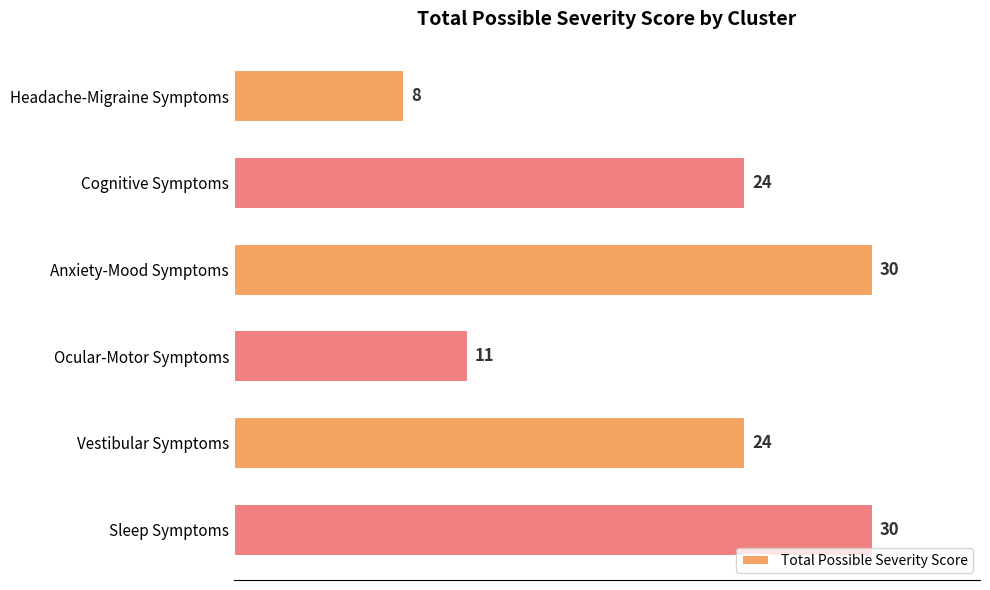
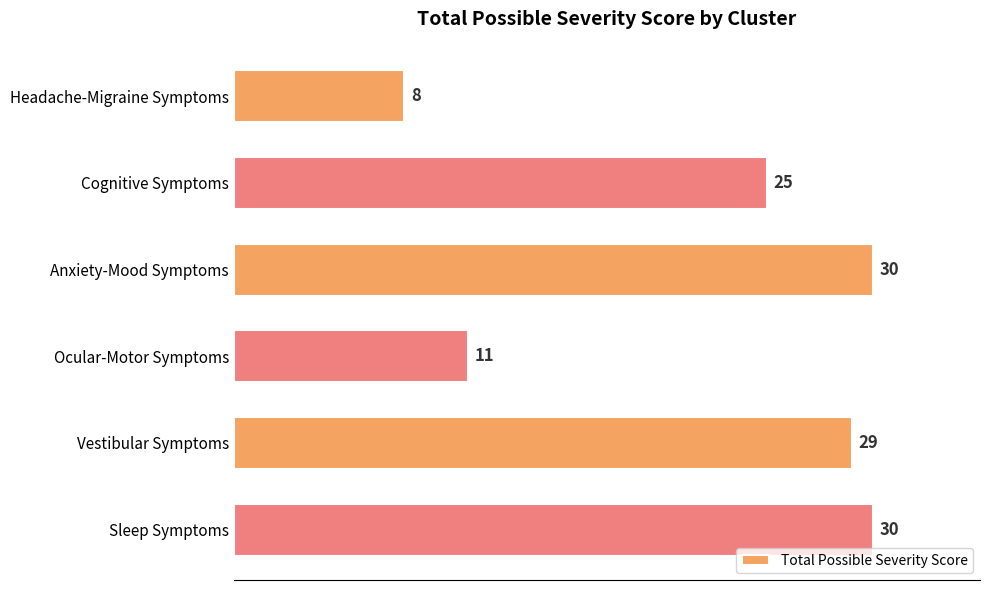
  {
    "Headache-Migraine Symptoms": 8,
-   "Cognitive Symptoms": 24,
+   "Cognitive Symptoms": 25,
    "Anxiety-Mood Symptoms": 30,
    "Ocular-Motor Symptoms": 11,
-   "Vestibular Symptoms": 24,
+   "Vestibular Symptoms": 29,
    "Sleep Symptoms": 30
  }
